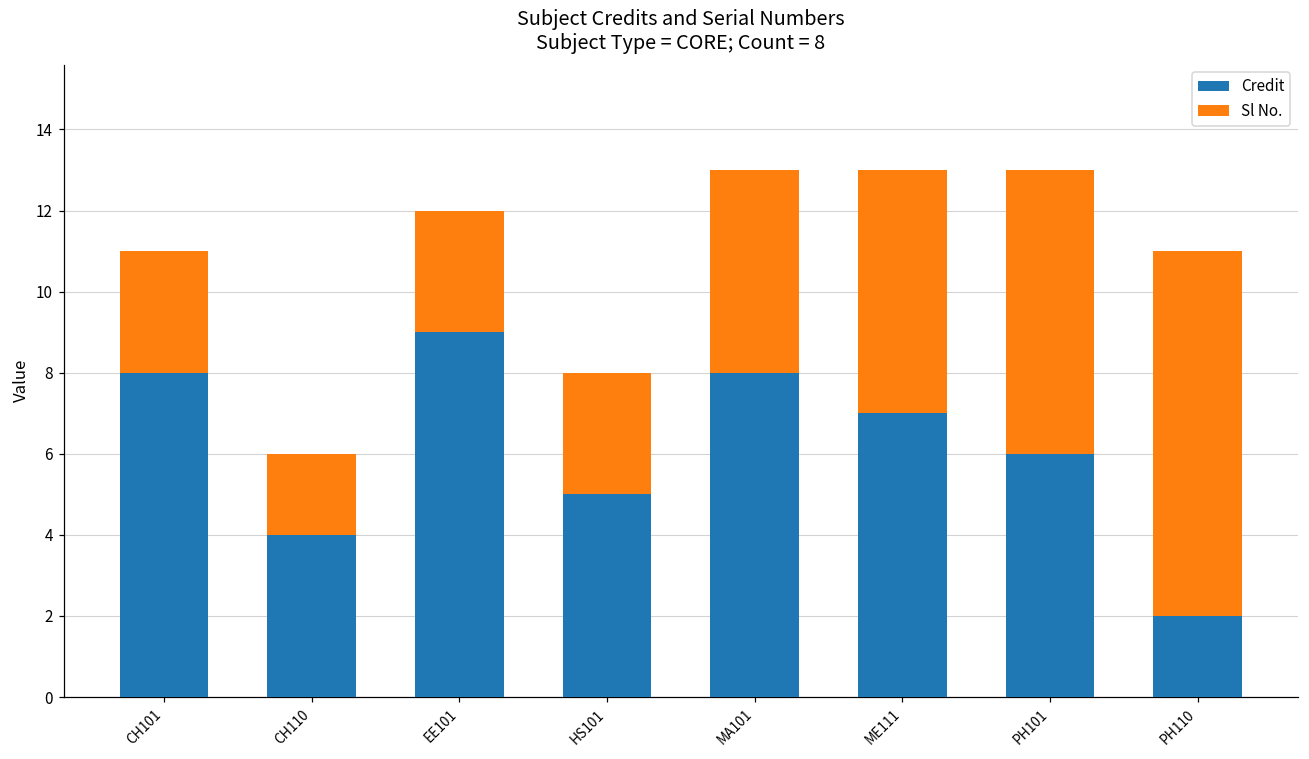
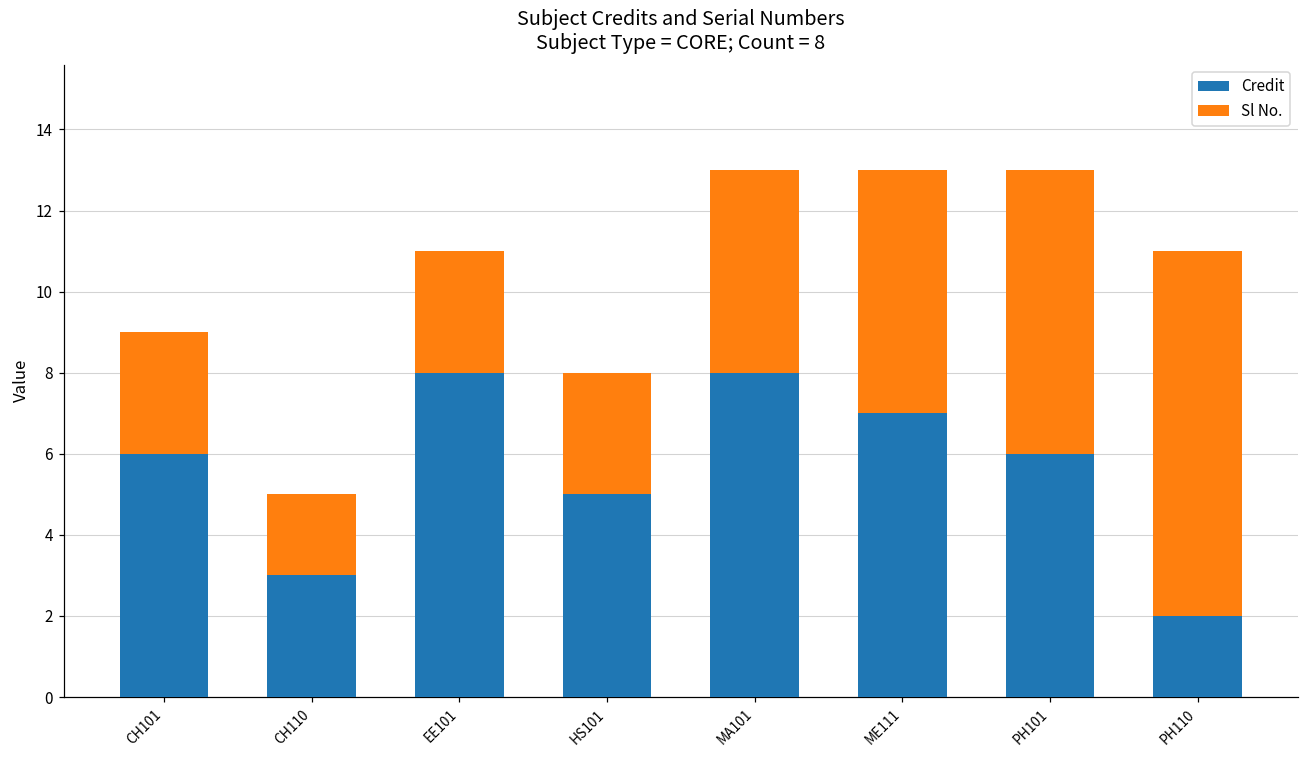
  {
    "Credit": {
-     "CH101": 8,
-     "CH110": 4,
-     "EE101": 9,
+     "CH101": 6,
+     "CH110": 3,
+     "EE101": 8,
      "HS101": 5,
      "MA101": 8,
      "ME111": 7,
      "PH101": 6,
      "PH110": 2
    },
    "Sl No.": {
      "CH101": 3,
      "CH110": 2,
      "EE101": 3,
      "HS101": 3,
      "MA101": 5,
      "ME111": 6,
      "PH101": 7,
      "PH110": 9
    }
  }
